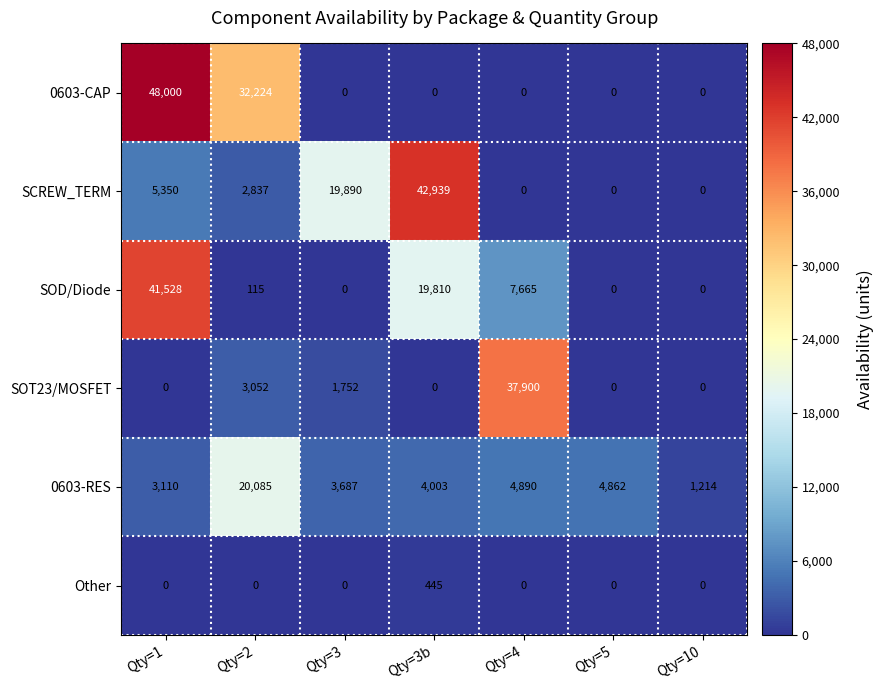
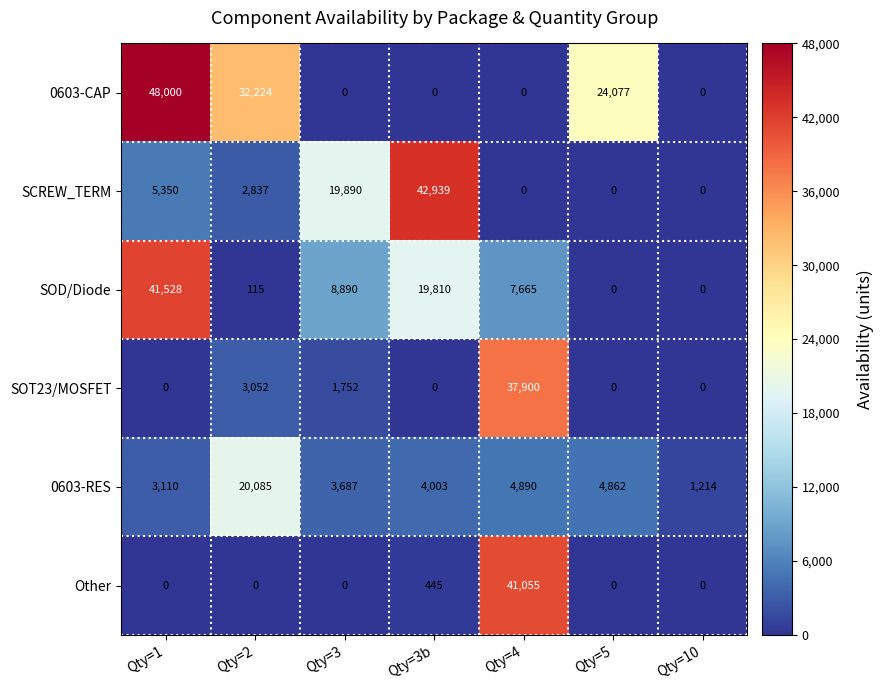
  {
    "0603-CAP": {
      "Qty=1": "48,000",
      "Qty=2": "32,224",
      "Qty=3": "0",
      "Qty=3b": "0",
      "Qty=4": "0",
-     "Qty=5": "0",
+     "Qty=5": "24,077",
      "Qty=10": "0"
    },
    "SCREW_TERM": {
      "Qty=1": "5,350",
      "Qty=2": "2,837",
      "Qty=3": "19,890",
      "Qty=3b": "42,939",
      "Qty=4": "0",
      "Qty=5": "0",
      "Qty=10": "0"
    },
    "SOD/Diode": {
      "Qty=1": "41,528",
      "Qty=2": "115",
-     "Qty=3": "0",
+     "Qty=3": "8,890",
      "Qty=3b": "19,810",
      "Qty=4": "7,665",
      "Qty=5": "0",
      "Qty=10": "0"
    },
    "SOT23/MOSFET": {
      "Qty=1": "0",
      "Qty=2": "3,052",
      "Qty=3": "1,752",
      "Qty=3b": "0",
      "Qty=4": "37,900",
      "Qty=5": "0",
      "Qty=10": "0"
    },
    "0603-RES": {
      "Qty=1": "3,110",
      "Qty=2": "20,085",
      "Qty=3": "3,687",
      "Qty=3b": "4,003",
      "Qty=4": "4,890",
      "Qty=5": "4,862",
      "Qty=10": "1,214"
    },
    "Other": {
      "Qty=1": "0",
      "Qty=2": "0",
      "Qty=3": "0",
      "Qty=3b": "445",
-     "Qty=4": "0",
+     "Qty=4": "41,055",
      "Qty=5": "0",
      "Qty=10": "0"
    }
  }
